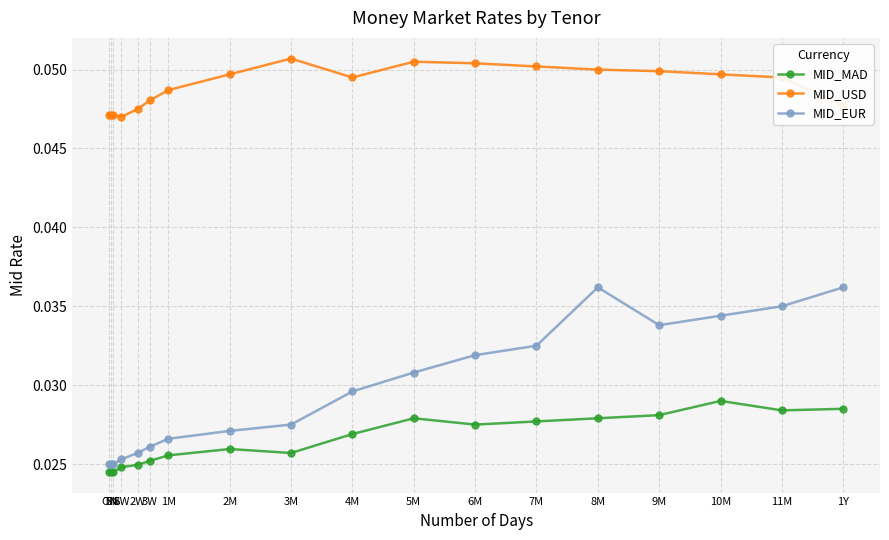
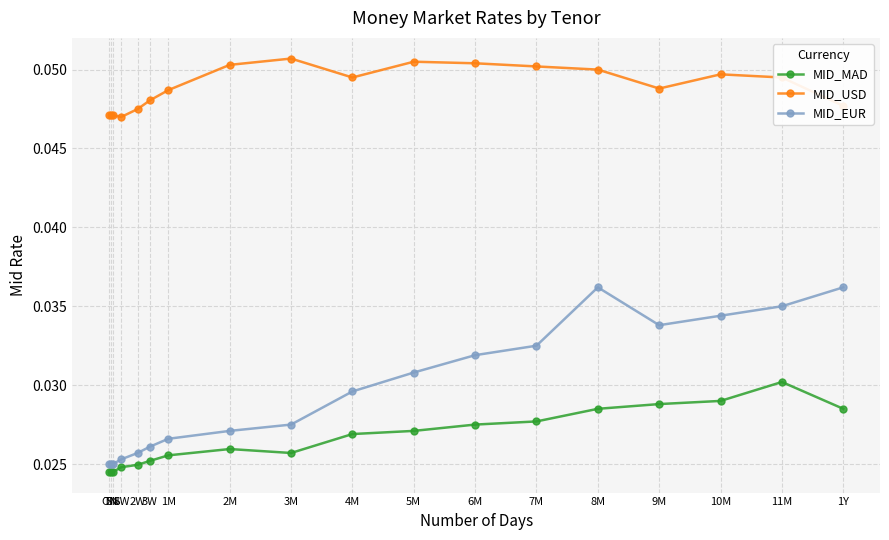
  {
    "MID_MAD": {
      "1M": 0.0256,
      "2M": 0.0260,
      "3M": 0.0257,
      "4M": 0.0269,
-     "5M": 0.0279,
+     "5M": 0.0271,
      "6M": 0.0275,
      "7M": 0.0277,
-     "8M": 0.0279,
-     "9M": 0.0281,
+     "8M": 0.0285,
+     "9M": 0.0288,
      "10M": 0.0290,
-     "11M": 0.0284,
+     "11M": 0.0302,
      "1Y": 0.0285
    },
    "MID_USD": {
      "1M": 0.0487,
-     "2M": 0.0497,
+     "2M": 0.0503,
      "3M": 0.0507,
      "4M": 0.0495,
      "5M": 0.0505,
      "6M": 0.0504,
      "7M": 0.0502,
      "8M": 0.0500,
-     "9M": 0.0499,
+     "9M": 0.0488,
      "10M": 0.0497
    },
    "MID_EUR": {
      "1M": 0.0266,
      "2M": 0.0271,
      "3M": 0.0275,
      "4M": 0.0296,
      "5M": 0.0308,
      "6M": 0.0319,
      "7M": 0.0325,
      "8M": 0.0362,
      "9M": 0.0338,
      "10M": 0.0344,
      "11M": 0.0350,
      "1Y": 0.0362
    }
  }
